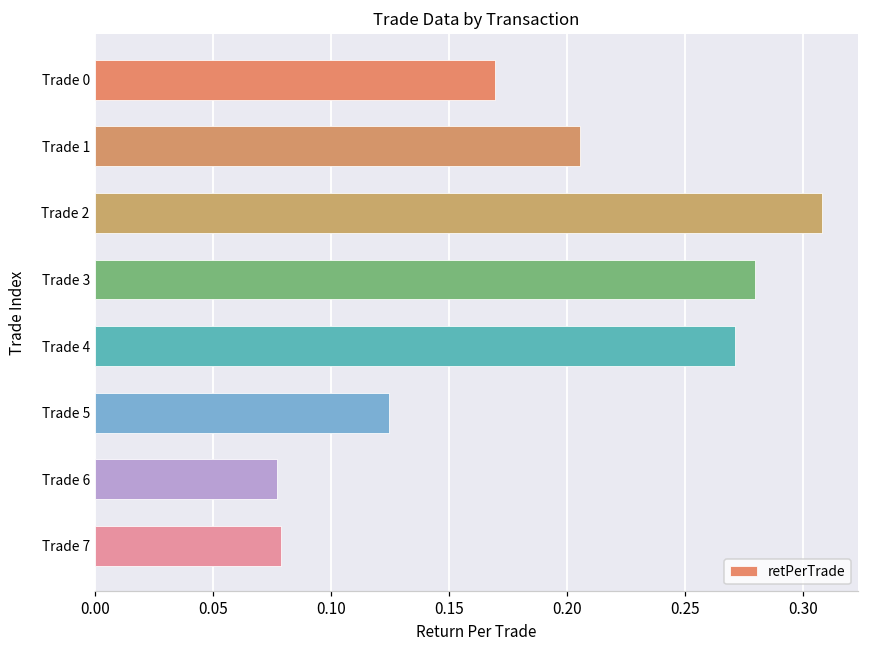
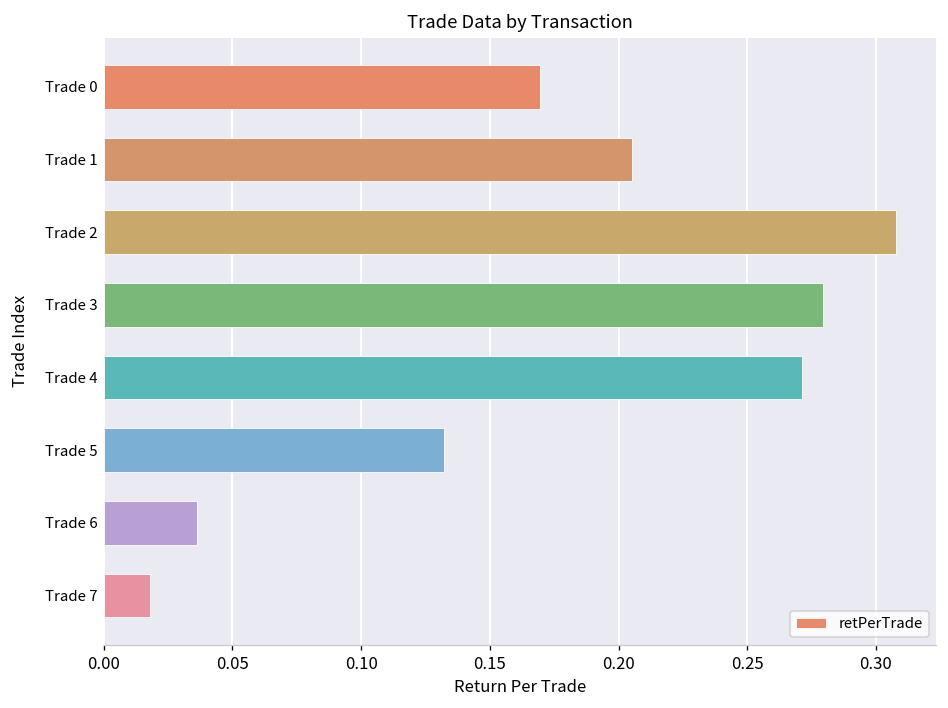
  {
    "Trade 0": 0.170,
    "Trade 1": 0.205,
    "Trade 2": 0.308,
    "Trade 3": 0.280,
    "Trade 4": 0.271,
-   "Trade 5": 0.125,
-   "Trade 6": 0.077,
-   "Trade 7": 0.079
+   "Trade 5": 0.132,
+   "Trade 6": 0.036,
+   "Trade 7": 0.018
  }
